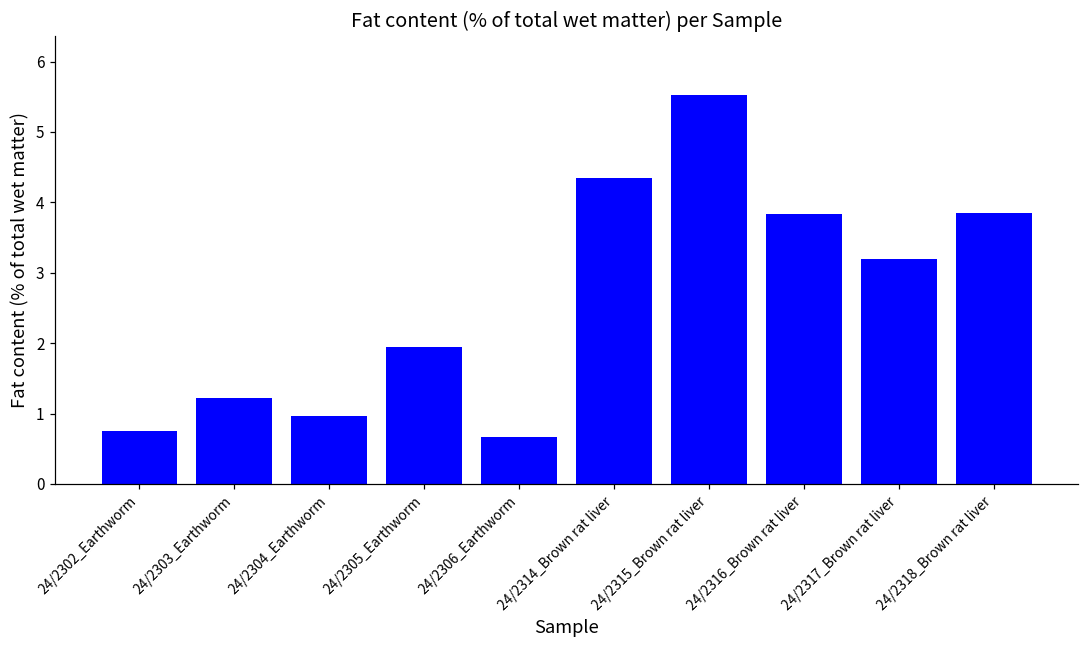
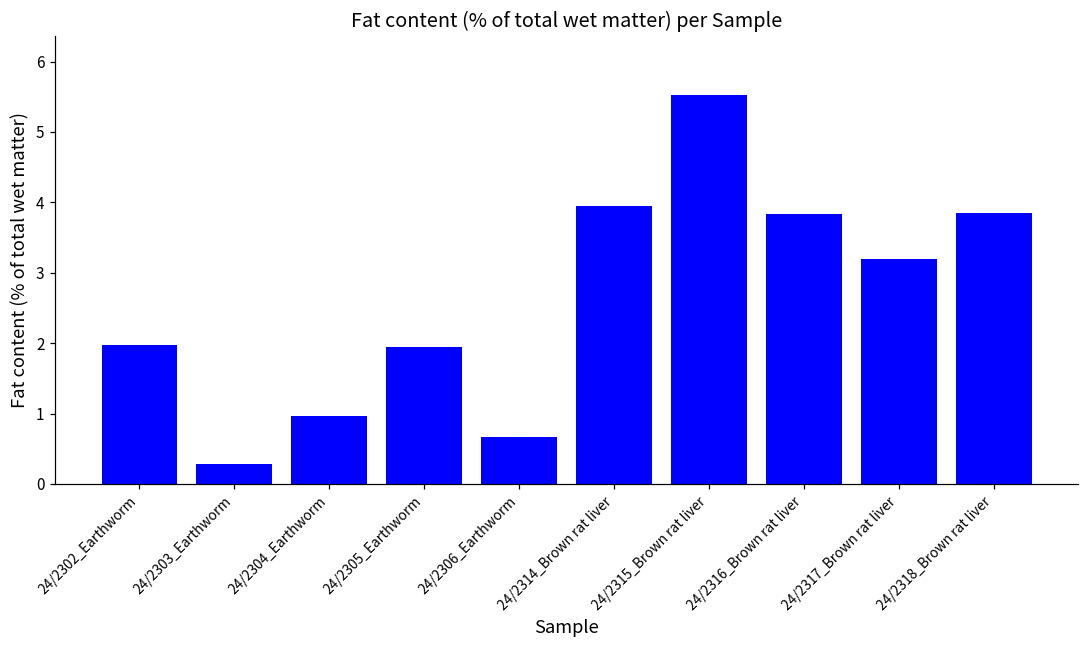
  {
-   "24/2302_Earthworm": 0.8,
-   "24/2303_Earthworm": 1.2,
+   "24/2302_Earthworm": 2.0,
+   "24/2303_Earthworm": 0.3,
    "24/2304_Earthworm": 1.0,
    "24/2305_Earthworm": 2.0,
    "24/2306_Earthworm": 0.7,
-   "24/2314_Brown rat liver": 4.3,
+   "24/2314_Brown rat liver": 4.0,
    "24/2315_Brown rat liver": 5.5,
    "24/2316_Brown rat liver": 3.8,
    "24/2317_Brown rat liver": 3.2,
    "24/2318_Brown rat liver": 3.9
  }
